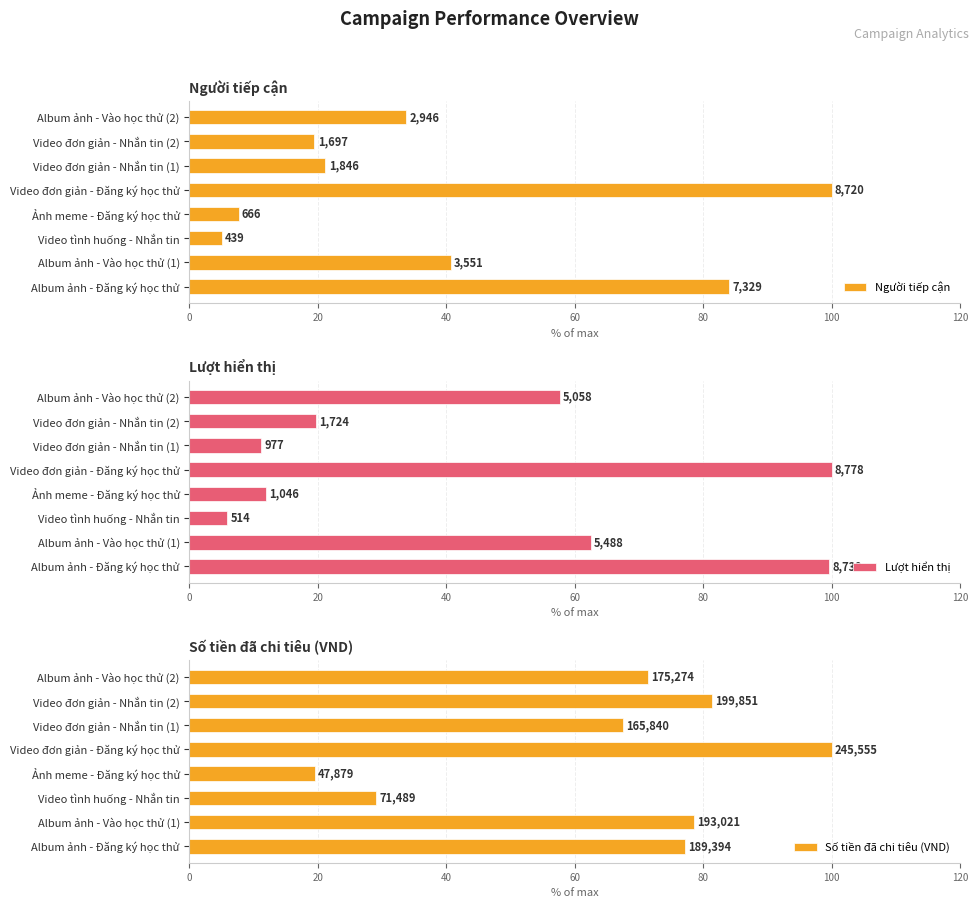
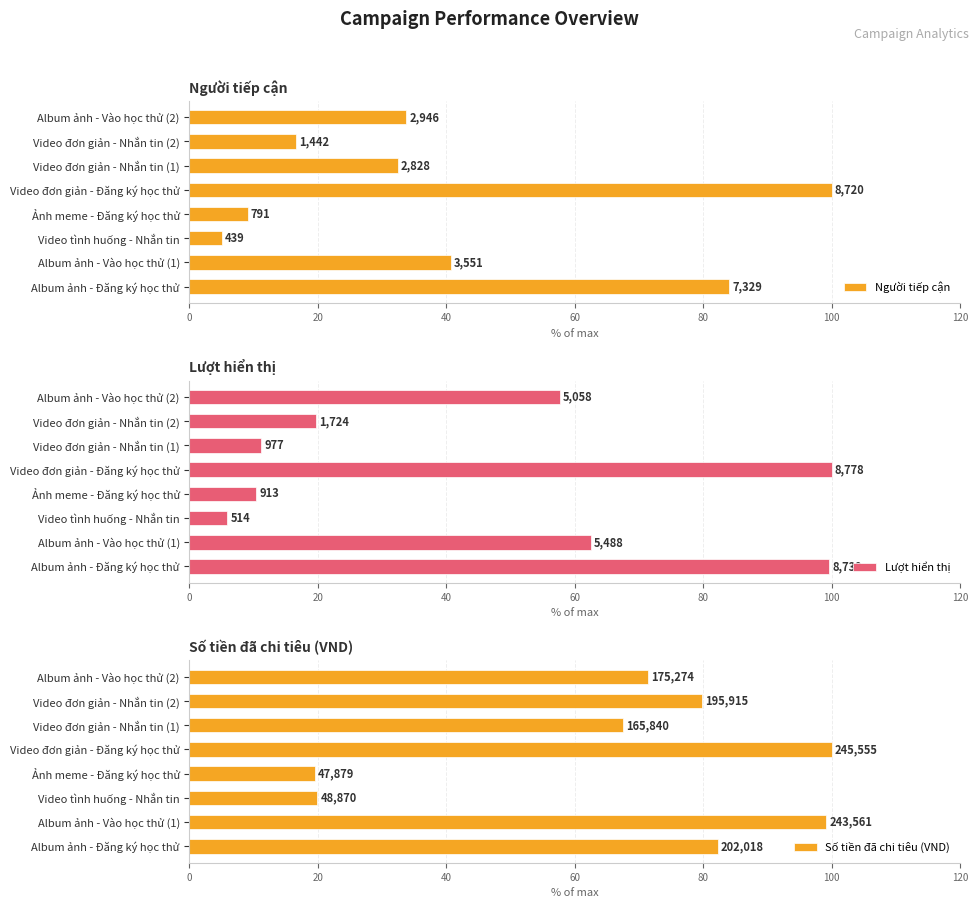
  {
    "Người tiếp cận": {
-     "Video đơn giản - Nhắn tin (2)": "1,697",
-     "Video đơn giản - Nhắn tin (1)": "1,846",
-     "Ảnh meme - Đăng ký học thử": "666"
+     "Video đơn giản - Nhắn tin (2)": "1,442",
+     "Video đơn giản - Nhắn tin (1)": "2,828",
+     "Ảnh meme - Đăng ký học thử": "791"
    },
    "Lượt hiển thị": {
-     "Ảnh meme - Đăng ký học thử": "1,046"
+     "Ảnh meme - Đăng ký học thử": "913"
    },
    "Số tiền đã chi tiêu (VND)": {
-     "Video đơn giản - Nhắn tin (2)": "199,851",
-     "Video tình huống - Nhắn tin": "71,489",
-     "Album ảnh - Vào học thử (1)": "193,021",
-     "Album ảnh - Đăng ký học thử": "189,394"
+     "Video đơn giản - Nhắn tin (2)": "195,915",
+     "Video tình huống - Nhắn tin": "48,870",
+     "Album ảnh - Vào học thử (1)": "243,561",
+     "Album ảnh - Đăng ký học thử": "202,018"
    }
  }
